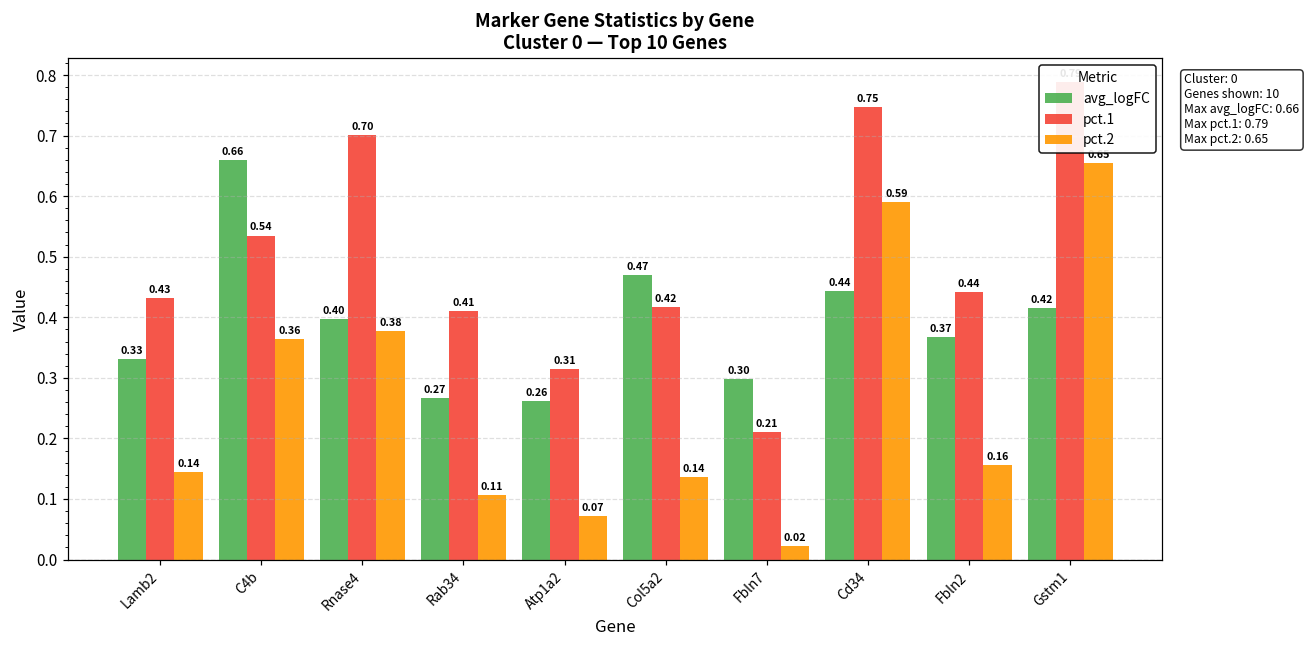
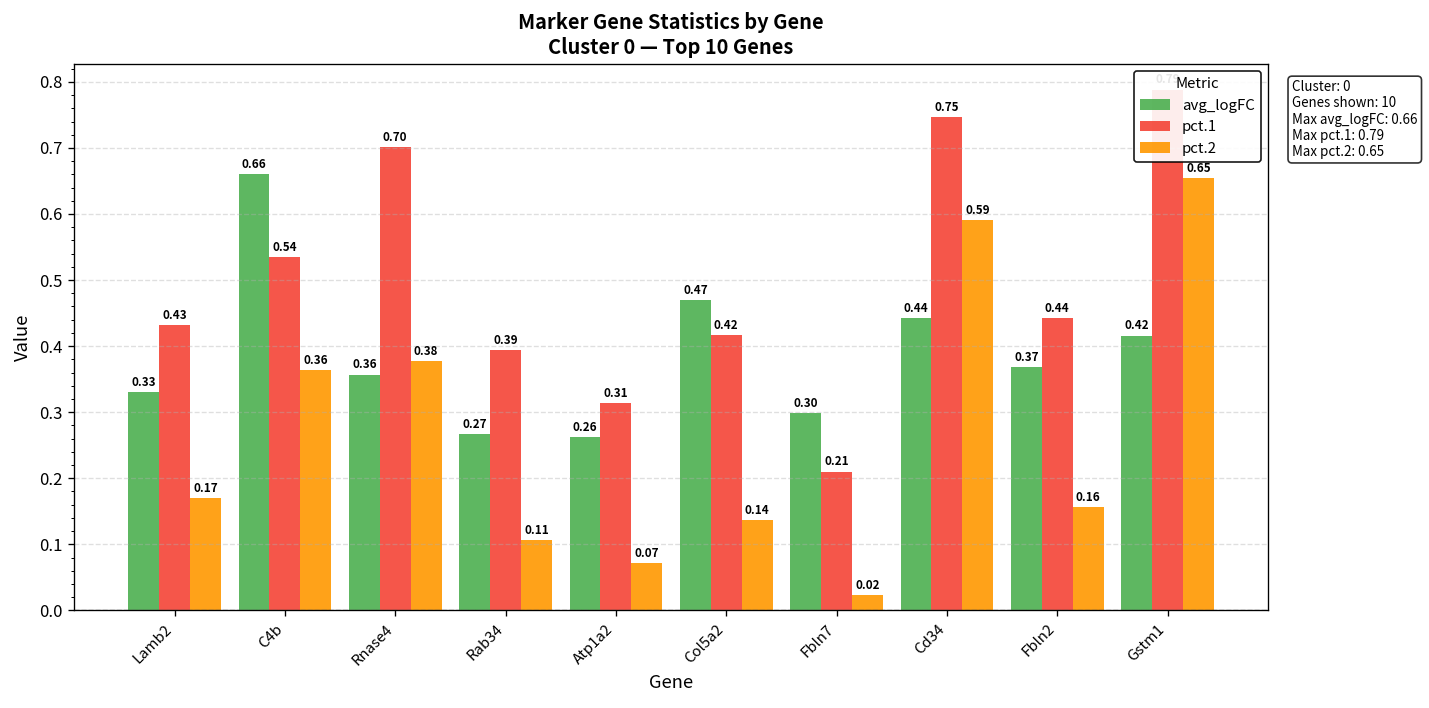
  {
    "avg_logFC": {
      "Lamb2": 0.33,
      "C4b": 0.66,
-     "Rnase4": 0.40,
+     "Rnase4": 0.36,
      "Rab34": 0.27,
      "Atp1a2": 0.26,
      "Col5a2": 0.47,
      "Fbln7": 0.30,
      "Cd34": 0.44,
      "Fbln2": 0.37,
      "Gstm1": 0.42
    },
    "pct.1": {
      "Lamb2": 0.43,
      "C4b": 0.54,
      "Rnase4": 0.70,
-     "Rab34": 0.41,
+     "Rab34": 0.39,
      "Atp1a2": 0.31,
      "Col5a2": 0.42,
      "Fbln7": 0.21,
      "Cd34": 0.75,
      "Fbln2": 0.44
    },
    "pct.2": {
-     "Lamb2": 0.14,
+     "Lamb2": 0.17,
      "C4b": 0.36,
      "Rnase4": 0.38,
      "Rab34": 0.11,
      "Atp1a2": 0.07,
      "Col5a2": 0.14,
      "Fbln7": 0.02,
      "Cd34": 0.59,
      "Fbln2": 0.16
    }
  }
